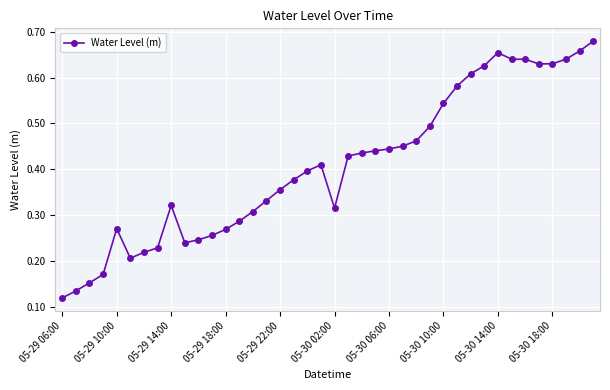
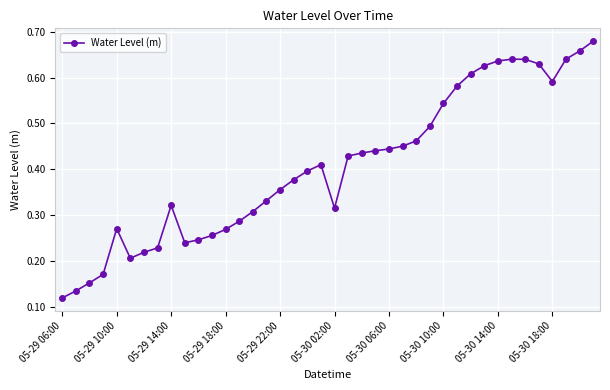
  {
    "05-29 06:00": 0.12,
    "05-29 10:00": 0.27,
    "05-29 14:00": 0.32,
    "05-29 18:00": 0.27,
    "05-29 22:00": 0.36,
    "05-30 02:00": 0.32,
    "05-30 06:00": 0.44,
    "05-30 10:00": 0.54,
-   "05-30 14:00": 0.65,
-   "05-30 18:00": 0.63
+   "05-30 14:00": 0.64,
+   "05-30 18:00": 0.59
  }
